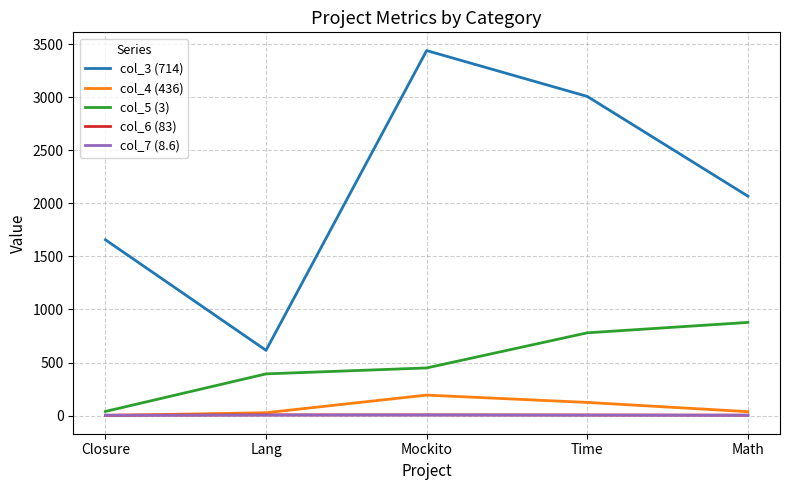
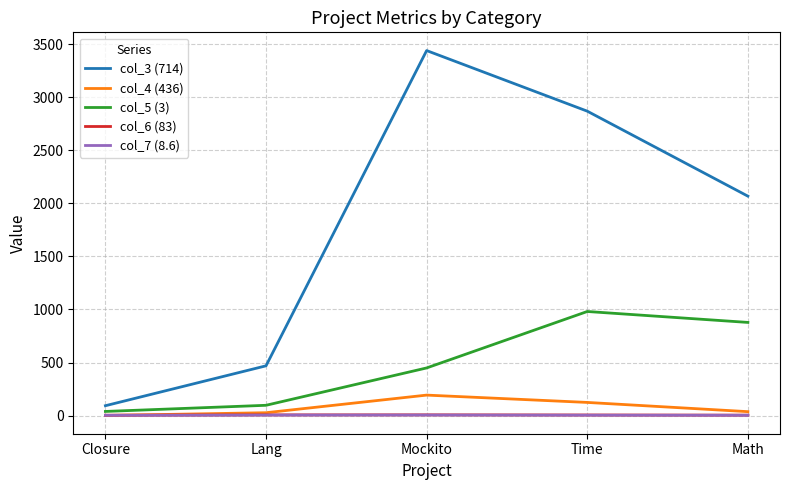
  {
    "col_3 (714)": {
-     "Closure": 1660,
-     "Lang": 620,
+     "Closure": 90,
+     "Lang": 470,
      "Mockito": 3440,
-     "Time": 3010,
+     "Time": 2870,
      "Math": 2070
    },
    "col_4 (436)": {
      "Mockito": 190,
      "Time": 120,
      "Math": 40
    },
    "col_5 (3)": {
      "Closure": 40,
-     "Lang": 390,
+     "Lang": 100,
      "Mockito": 450,
-     "Time": 780,
+     "Time": 980,
      "Math": 880
    },
    "col_7 (8.6)": {
      "Mockito": 10,
      "Math": 0
    }
  }
